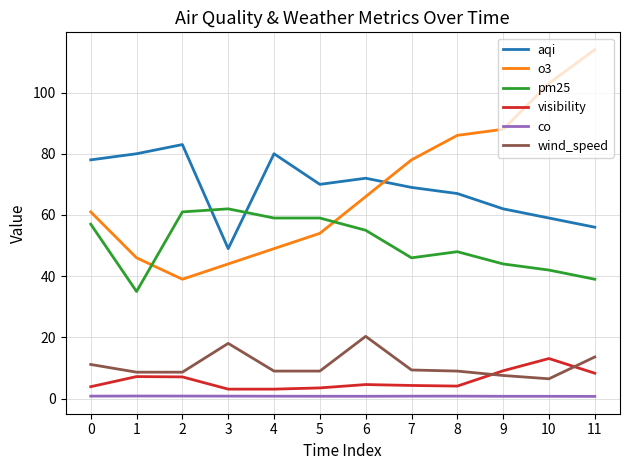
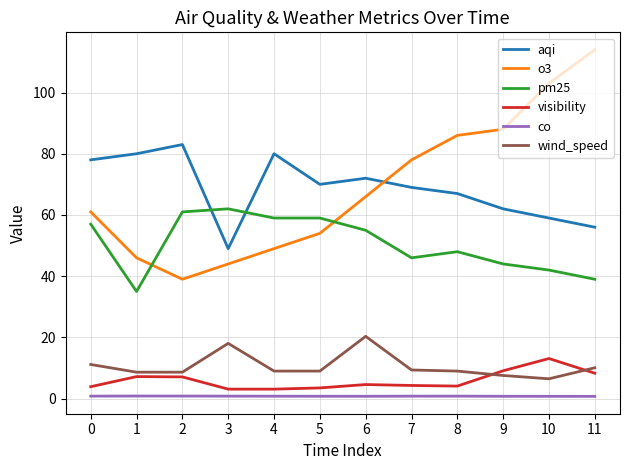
  {
    "aqi": {
      "0": 78,
      "1": 80,
      "2": 83,
      "3": 49,
      "4": 80,
      "5": 70,
      "6": 72,
      "7": 69,
      "8": 67,
      "9": 62,
      "10": 59,
      "11": 56
    },
    "o3": {
      "0": 61,
      "1": 46,
      "2": 39,
      "3": 44,
      "4": 49,
      "5": 54,
      "6": 66,
      "7": 78,
      "8": 86
    },
    "pm25": {
      "0": 57,
      "1": 35,
      "2": 61,
      "3": 62,
      "4": 59,
      "5": 59,
      "6": 55,
      "7": 46,
      "8": 48,
      "9": 44,
      "10": 42,
      "11": 39
    },
    "visibility": {
      "0": 4,
      "1": 7,
      "2": 7,
      "3": 3,
      "4": 3,
      "5": 4,
      "6": 5,
      "7": 4,
      "8": 4,
      "9": 9,
      "10": 13,
      "11": 8
    },
    "co": {
      "0": 1,
      "1": 1,
      "2": 1,
      "3": 1,
      "4": 1,
      "5": 1,
      "6": 1,
      "7": 1,
      "8": 1,
      "9": 1,
      "10": 1,
      "11": 1
    },
    "wind_speed": {
      "0": 11,
      "1": 9,
      "2": 9,
      "3": 18,
      "4": 9,
      "5": 9,
      "6": 20,
      "7": 9,
      "8": 9,
      "9": 8,
      "10": 6,
-     "11": 14
+     "11": 10
    }
  }
